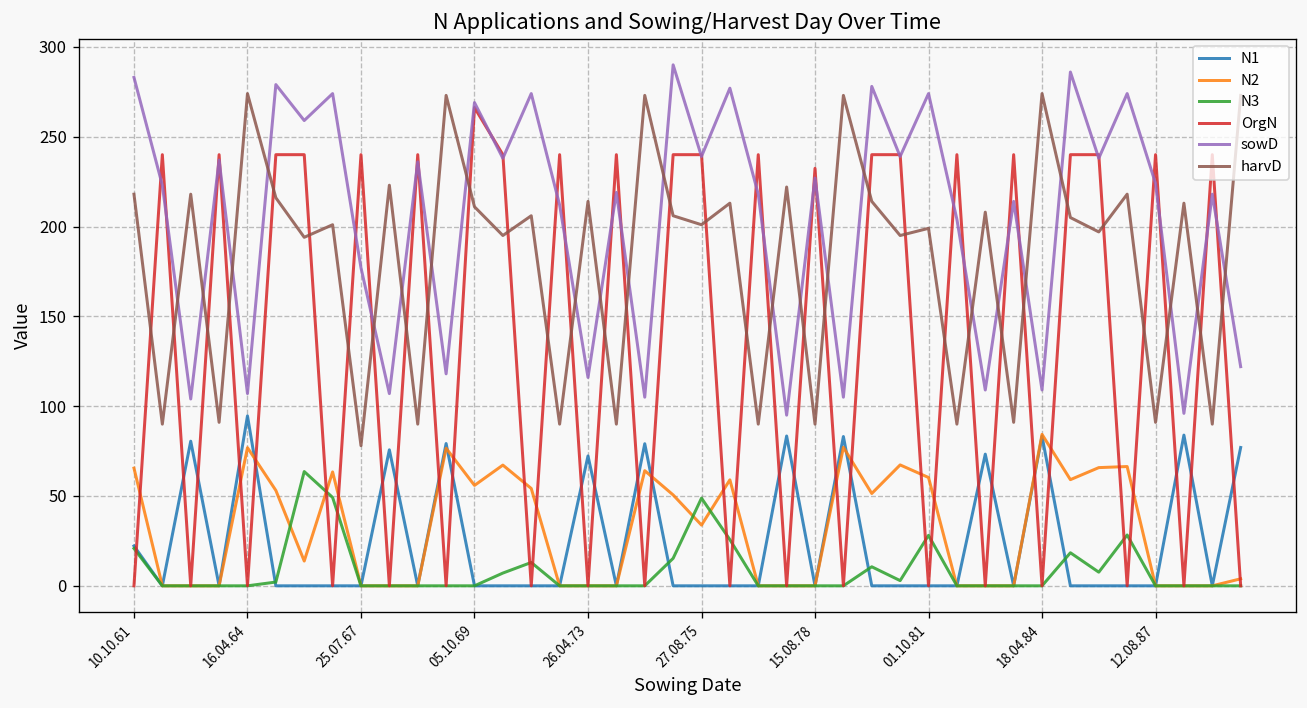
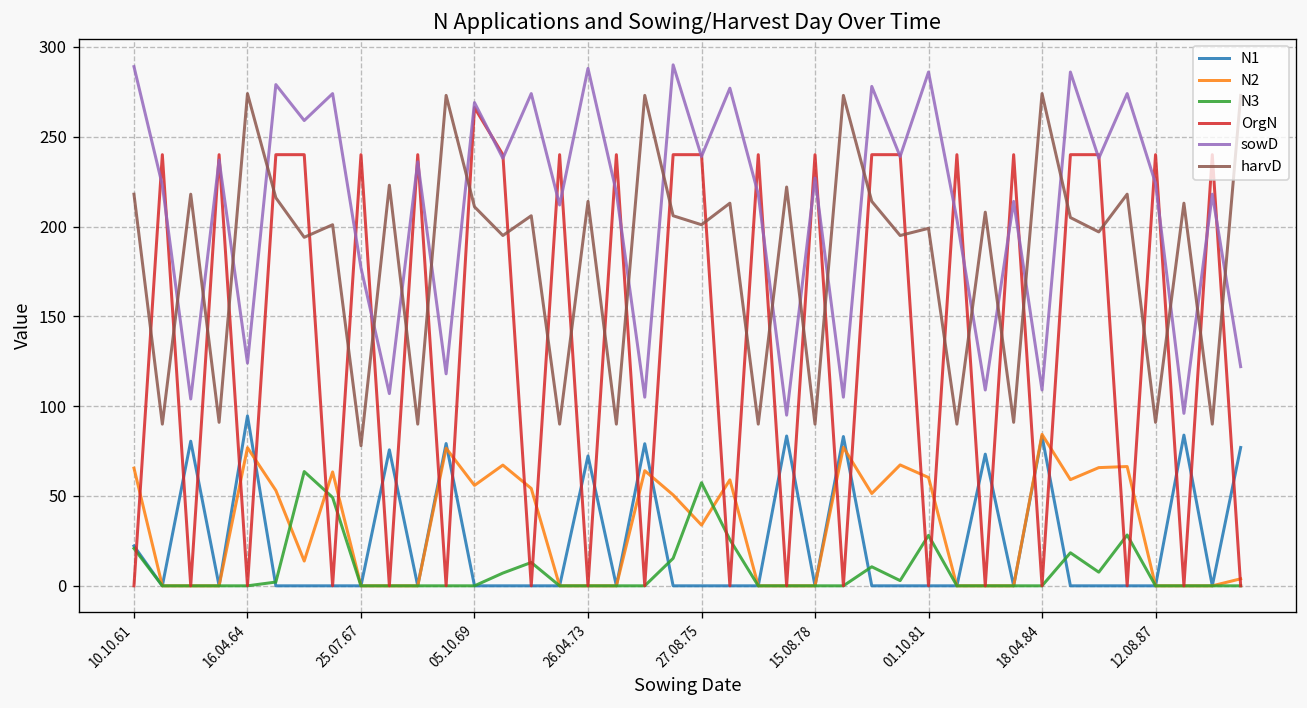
  {
    "N1": {
      "16.04.64": 95,
      "26.04.73": 72,
      "27.08.75": 0
    },
    "N2": {
      "10.10.61": 66,
      "16.04.64": 77,
      "05.10.69": 56,
      "27.08.75": 34,
      "01.10.81": 60
    },
    "N3": {
-     "27.08.75": 49,
+     "27.08.75": 57,
      "01.10.81": 28
    },
    "OrgN": {
      "10.10.61": 0,
      "25.07.67": 240,
      "05.10.69": 266,
-     "15.08.78": 232,
+     "15.08.78": 240,
      "12.08.87": 240
    },
    "sowD": {
-     "10.10.61": 283,
-     "16.04.64": 107,
+     "10.10.61": 289,
+     "16.04.64": 124,
      "25.07.67": 177,
      "05.10.69": 269,
-     "26.04.73": 116,
+     "26.04.73": 288,
      "15.08.78": 227,
-     "01.10.81": 274,
+     "01.10.81": 286,
      "18.04.84": 109,
      "12.08.87": 224
    },
    "harvD": {
      "10.10.61": 218,
      "16.04.64": 274,
      "25.07.67": 78,
      "05.10.69": 211,
      "26.04.73": 214,
      "27.08.75": 201,
      "15.08.78": 90,
      "01.10.81": 199,
      "18.04.84": 274,
      "12.08.87": 91
    }
  }
